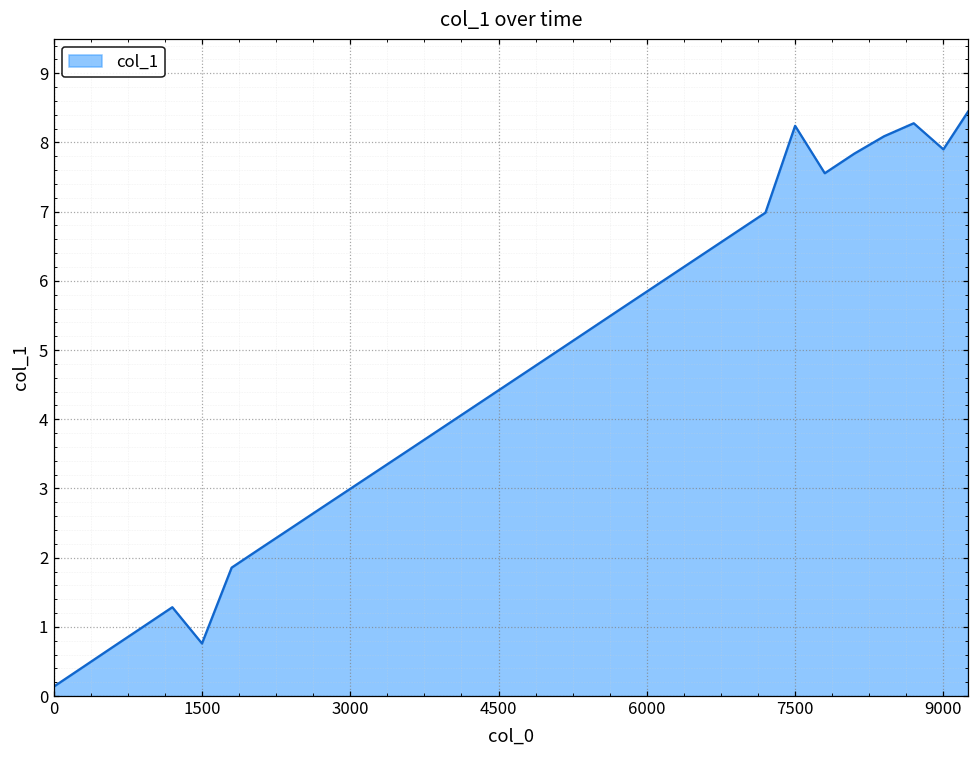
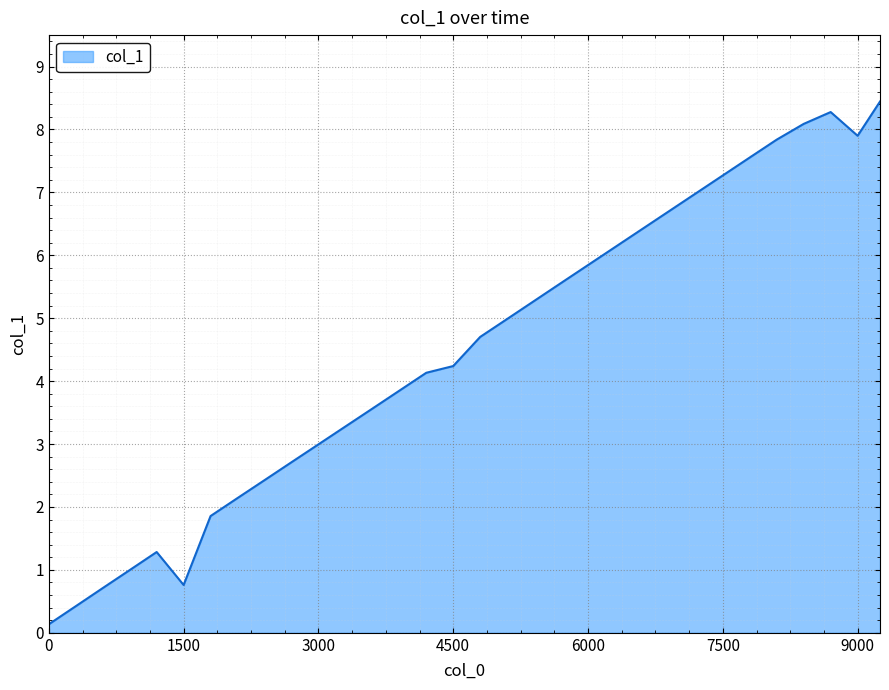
  {
    "0": 0.1,
    "1500": 0.8,
    "3000": 3.0,
-   "4500": 4.4,
+   "4500": 4.2,
    "6000": 5.8,
-   "7500": 8.2,
+   "7500": 7.3,
    "9000": 7.9
  }
